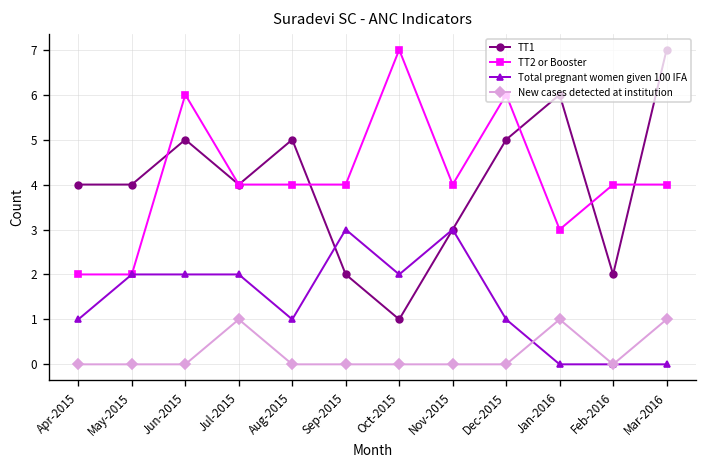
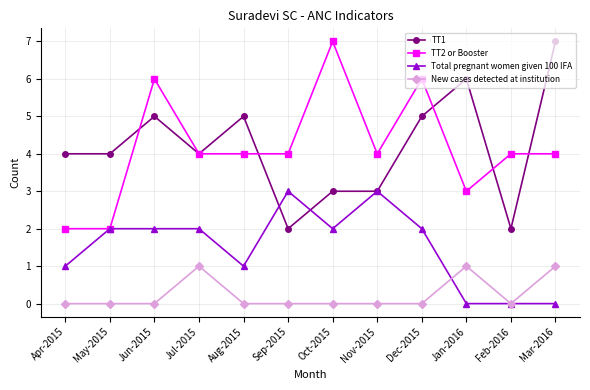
  {
    "TT1": {
      "Apr-2015": 4,
      "May-2015": 4,
      "Jun-2015": 5,
      "Aug-2015": 5,
      "Sep-2015": 2,
-     "Oct-2015": 1,
+     "Oct-2015": 3,
      "Dec-2015": 5,
      "Feb-2016": 2
    },
    "TT2 or Booster": {
      "Apr-2015": 2,
      "Jun-2015": 6,
      "Aug-2015": 4,
      "Sep-2015": 4,
      "Oct-2015": 7,
      "Nov-2015": 4,
      "Jan-2016": 3,
      "Feb-2016": 4,
      "Mar-2016": 4
    },
    "Total pregnant women given 100 IFA": {
      "Apr-2015": 1,
      "Jun-2015": 2,
      "Jul-2015": 2,
      "Aug-2015": 1,
      "Sep-2015": 3,
      "Oct-2015": 2,
-     "Dec-2015": 1,
+     "Dec-2015": 2,
      "Jan-2016": 0,
      "Mar-2016": 0
    },
    "New cases detected at institution": {
      "Apr-2015": 0,
      "May-2015": 0,
      "Jun-2015": 0,
      "Jul-2015": 1,
      "Aug-2015": 0,
      "Sep-2015": 0,
      "Oct-2015": 0,
      "Nov-2015": 0,
      "Dec-2015": 0,
      "Jan-2016": 1,
      "Mar-2016": 1
    }
  }
